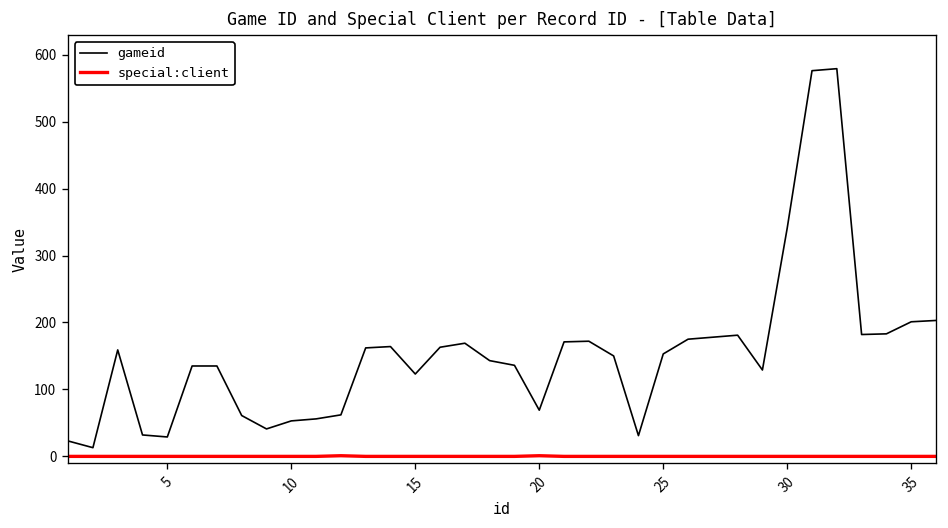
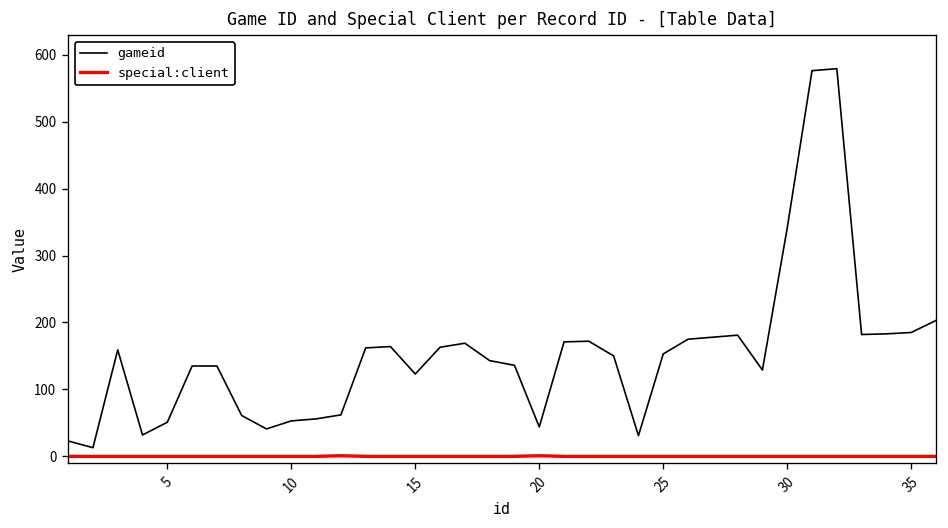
  {
    "gameid": {
-     "5": 30,
+     "5": 50,
      "10": 50,
      "15": 120,
-     "20": 70,
+     "20": 40,
      "25": 150,
      "30": 340,
-     "35": 200
+     "35": 190
    },
    "special:client": {
      "5": 0,
      "10": 0,
      "15": 0,
      "20": 0,
      "25": 0,
      "30": 0,
      "35": 0
    }
  }
